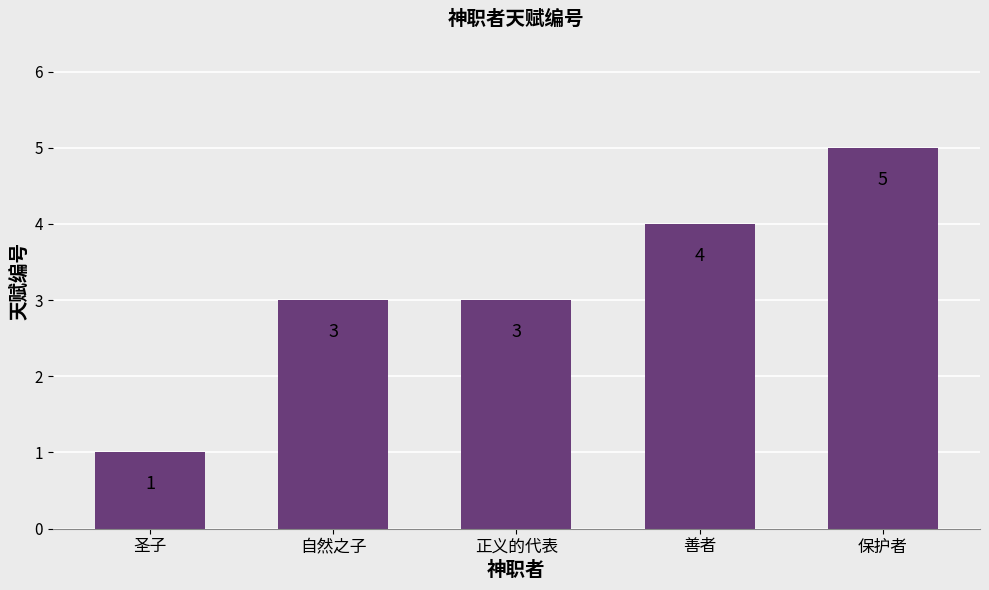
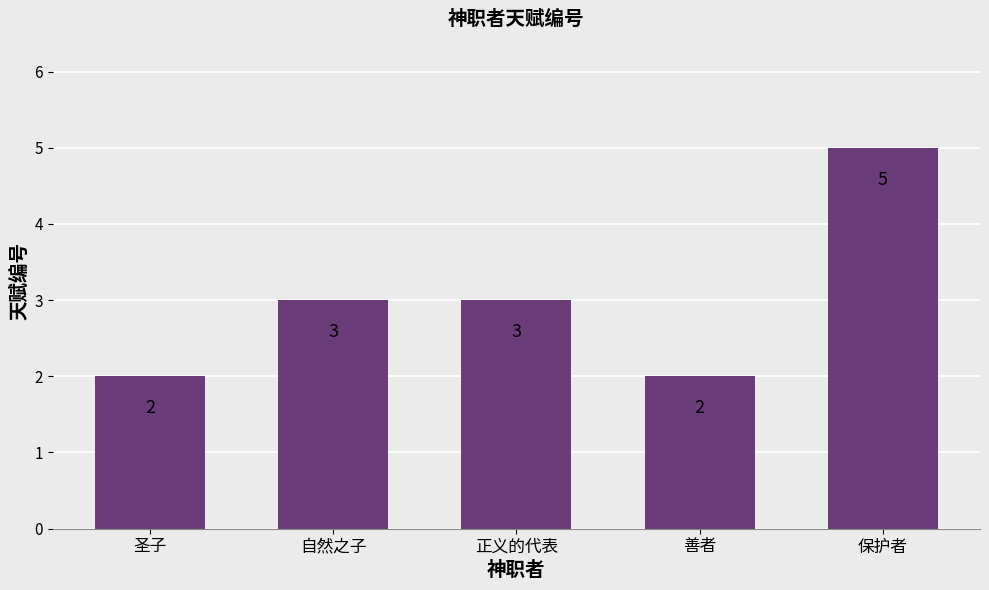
  {
-   "圣子": 1,
+   "圣子": 2,
    "自然之子": 3,
    "正义的代表": 3,
-   "善者": 4,
+   "善者": 2,
    "保护者": 5
  }
